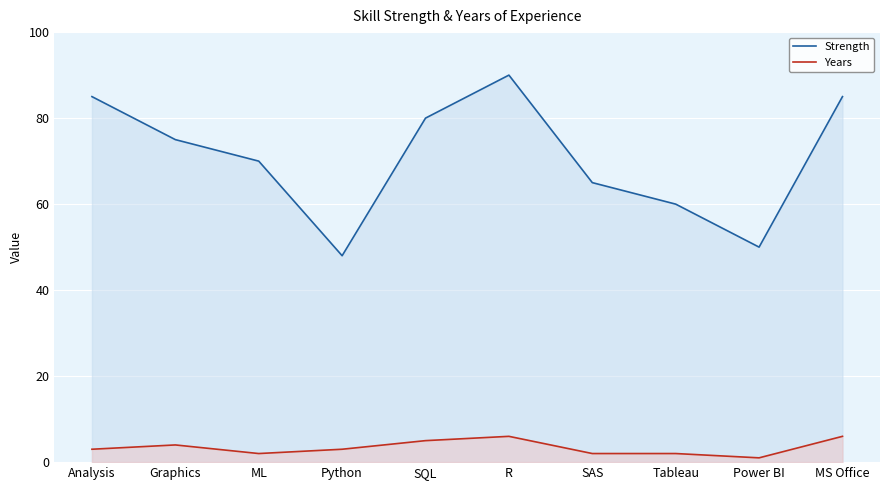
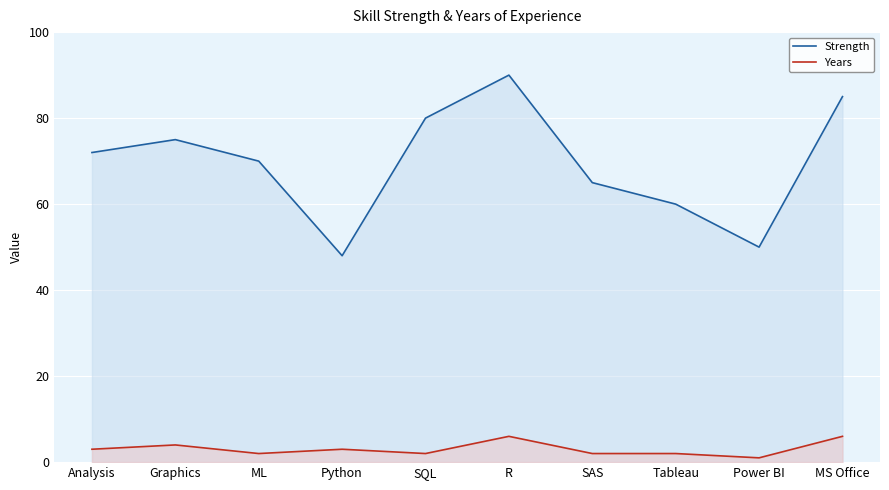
  {
    "Strength": {
-     "Analysis": 85,
+     "Analysis": 72,
      "Graphics": 75,
      "ML": 70,
      "Python": 48,
      "SQL": 80,
      "R": 90,
      "SAS": 65,
      "Tableau": 60,
      "Power BI": 50,
      "MS Office": 85
    },
    "Years": {
      "Analysis": 3,
      "Graphics": 4,
      "ML": 2,
      "Python": 3,
-     "SQL": 5,
+     "SQL": 2,
      "R": 6,
      "SAS": 2,
      "Tableau": 2,
      "Power BI": 1,
      "MS Office": 6
    }
  }
